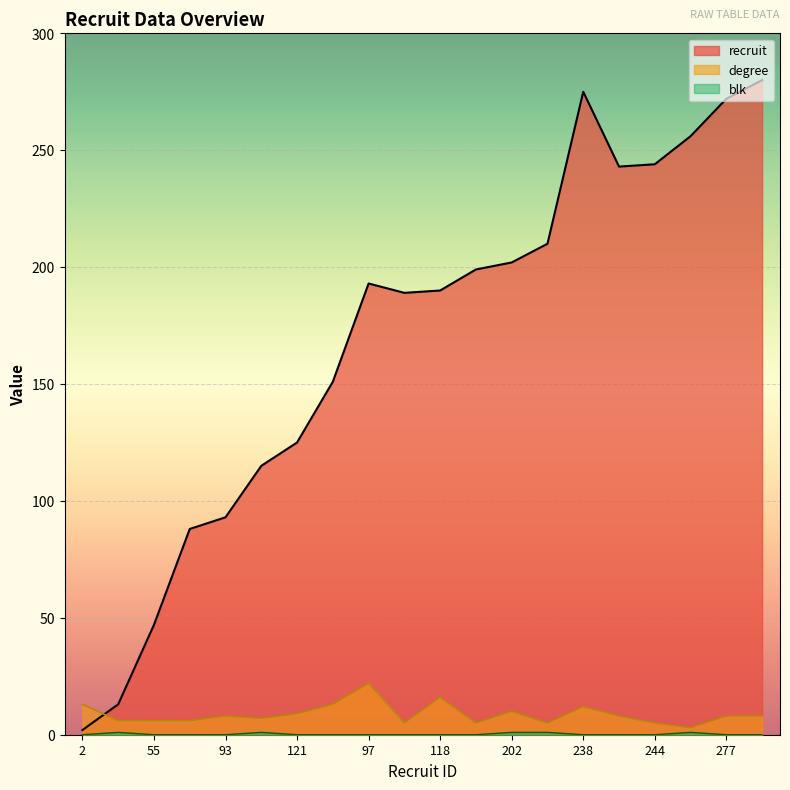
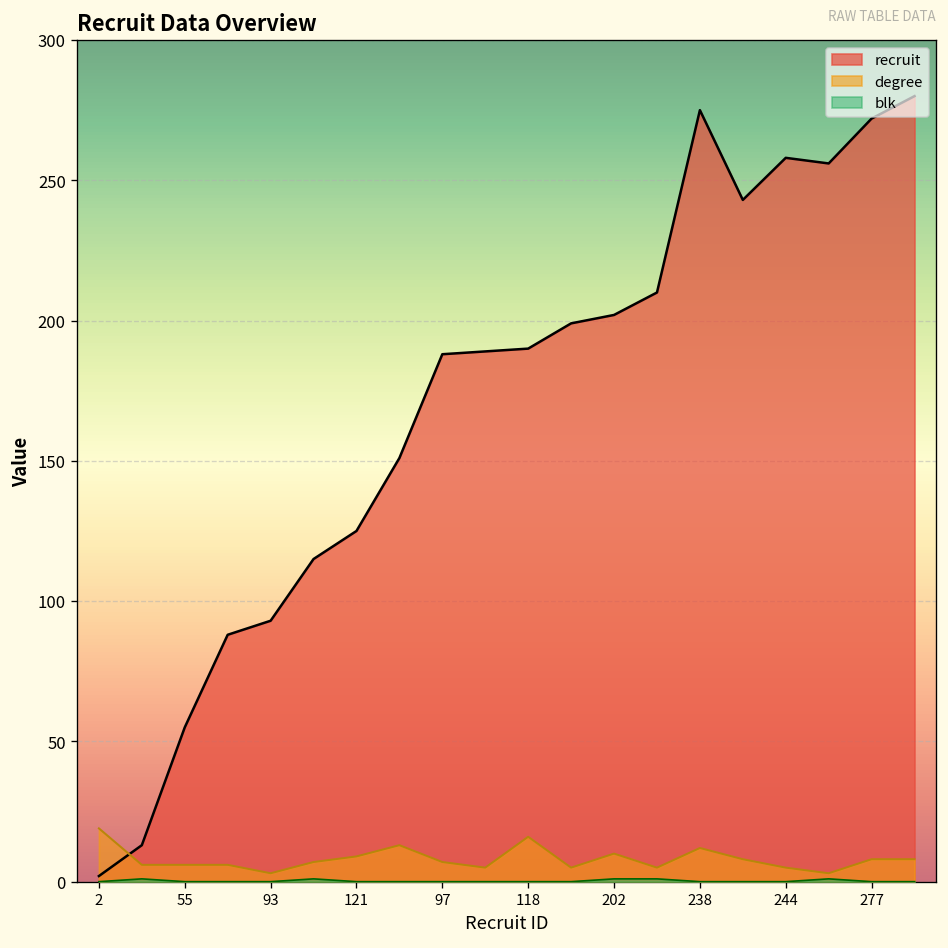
  {
    "recruit": {
      "2": 2,
-     "55": 47,
+     "55": 55,
      "93": 93,
      "121": 125,
-     "97": 193,
+     "97": 188,
      "118": 190,
      "202": 202,
      "238": 275,
-     "244": 244
+     "244": 258
    },
    "degree": {
-     "2": 13,
+     "2": 19,
      "55": 6,
-     "93": 8,
+     "93": 3,
      "121": 9,
-     "97": 22,
+     "97": 7,
      "118": 16,
      "202": 10,
      "238": 12,
      "244": 5,
      "277": 8
    },
    "blk": {
      "2": 0,
      "55": 0,
      "93": 0,
      "121": 0,
      "97": 0,
      "118": 0,
      "202": 1,
      "238": 0,
      "244": 0,
      "277": 0
    }
  }
